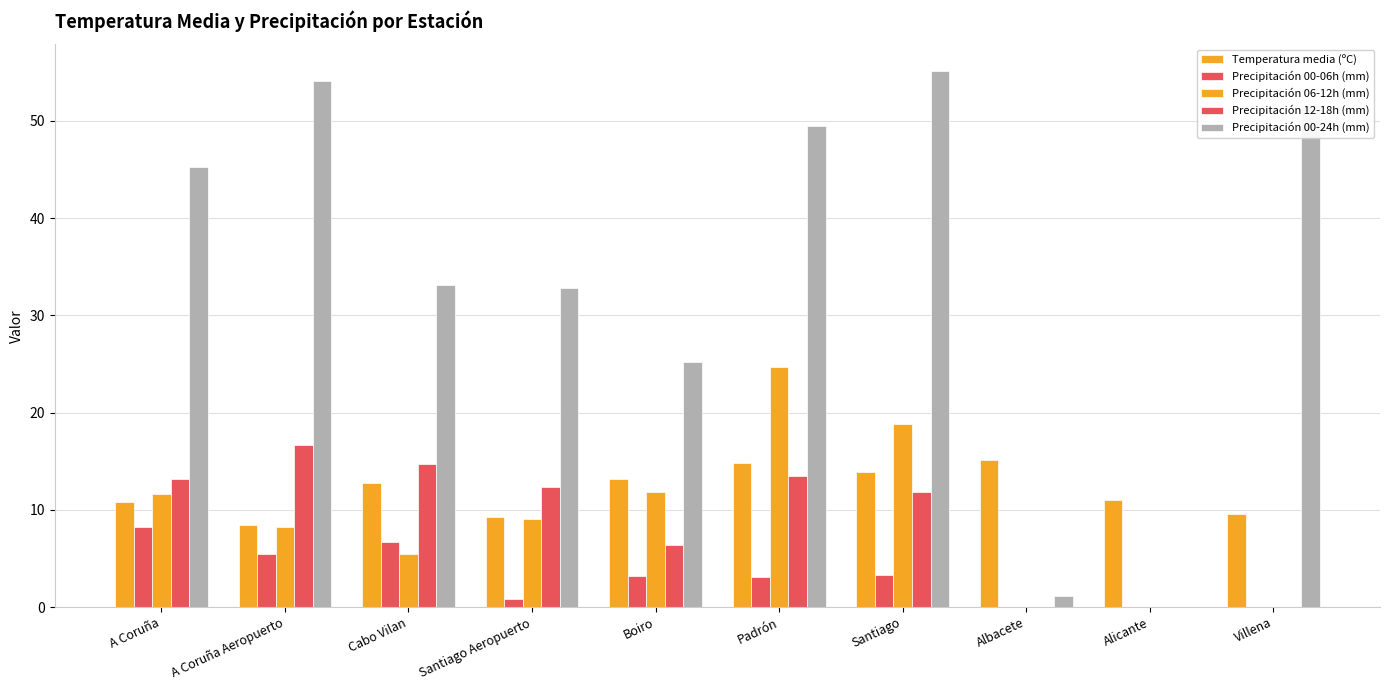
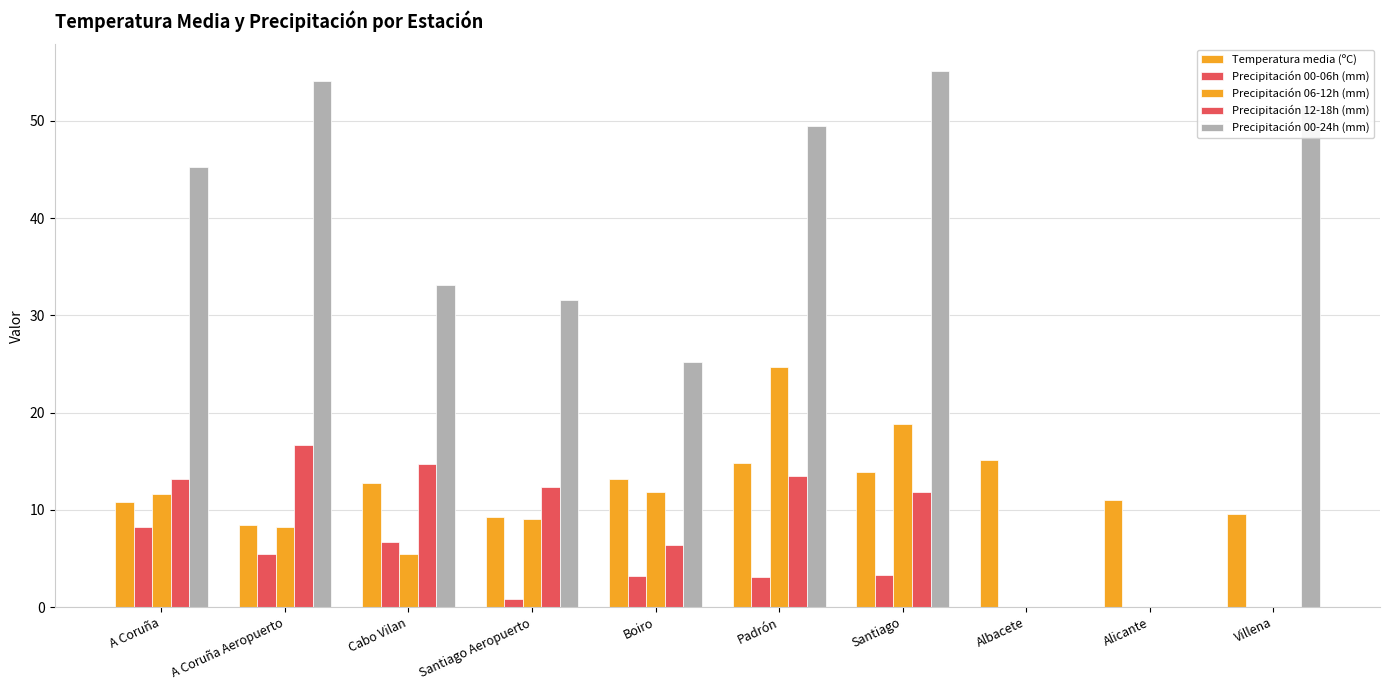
  {
    "Precipitación 00-24h (mm)": {
      "A Coruña": 45,
      "A Coruña Aeropuerto": 54,
      "Cabo Vilan": 33,
-     "Santiago Aeropuerto": 33,
+     "Santiago Aeropuerto": 32,
      "Boiro": 25,
      "Padrón": 50,
      "Santiago": 55,
-     "Albacete": 1,
+     "Albacete": 0,
      "Alicante": 0
    }
  }
